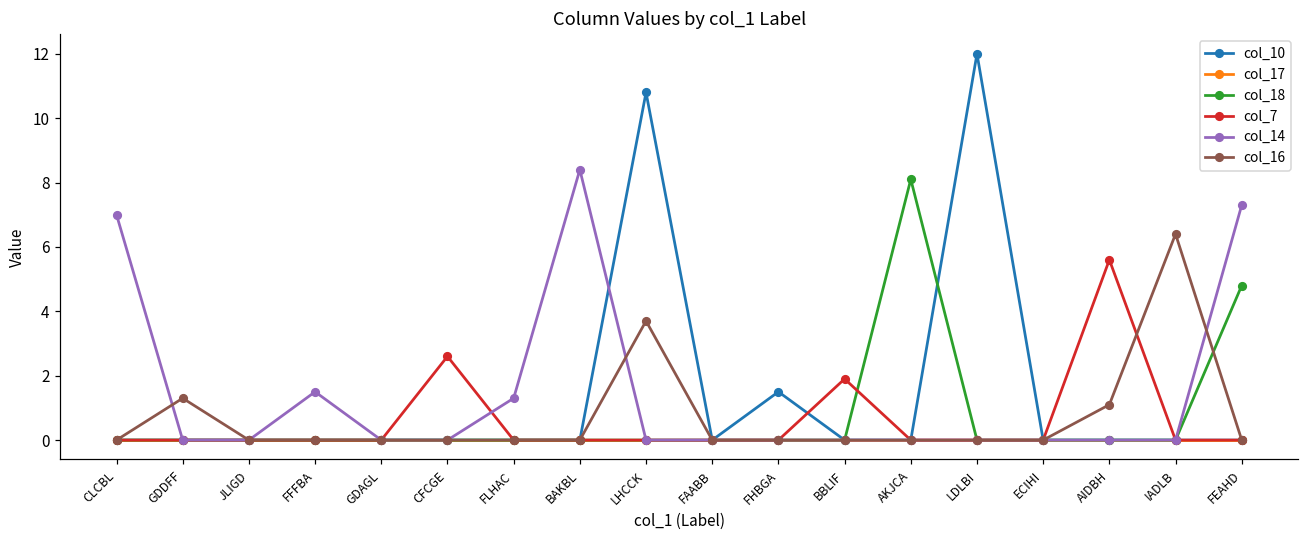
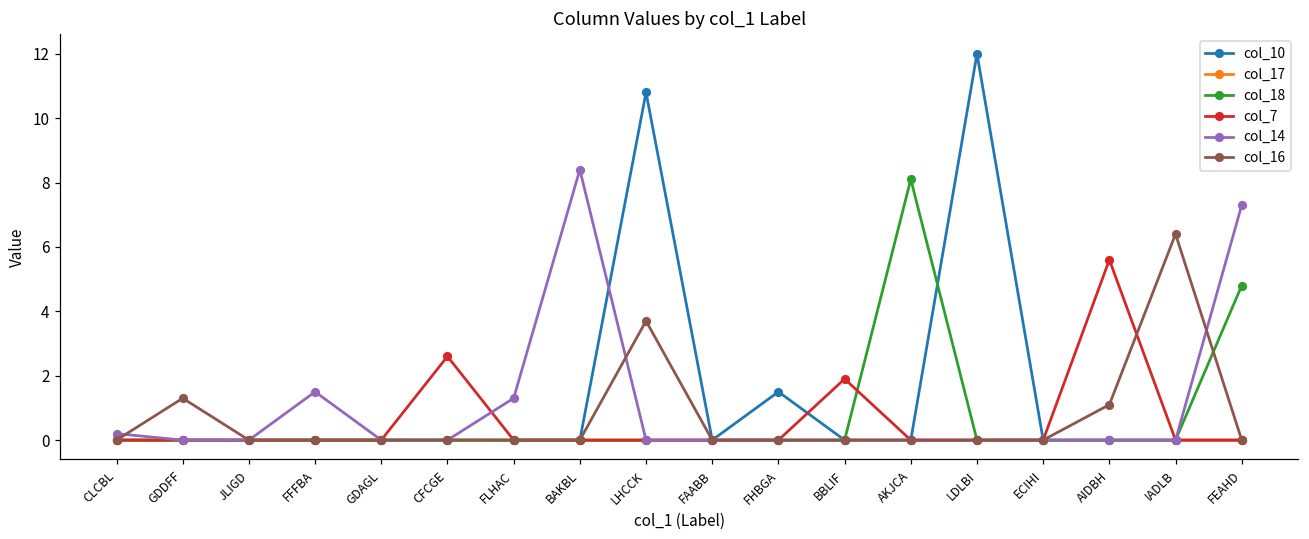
  {
    "col_10": {
      "LHCCK": 10.8,
      "FHBGA": 1.5,
      "LDLBI": 12.0
    },
    "col_18": {
      "AKJCA": 8.1,
      "FEAHD": 4.8
    },
    "col_7": {
      "CFCGE": 2.6,
      "BBLIF": 1.9,
      "AIDBH": 5.6
    },
    "col_14": {
-     "CLCBL": 7.0,
+     "CLCBL": 0.2,
      "FFFBA": 1.5,
      "FLHAC": 1.3,
      "BAKBL": 8.4,
      "FEAHD": 7.3
    },
    "col_16": {
      "GDDFF": 1.3,
      "LHCCK": 3.7,
      "AIDBH": 1.1,
      "IADLB": 6.4
    }
  }
